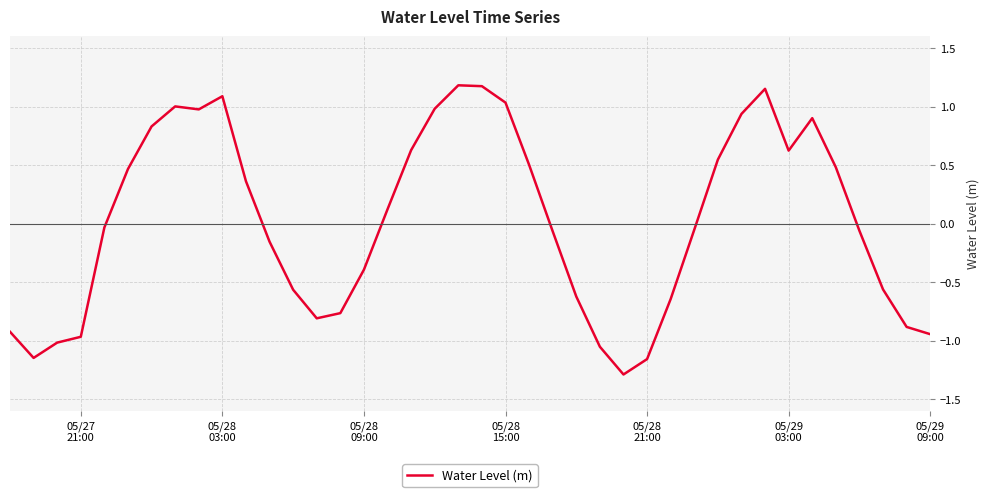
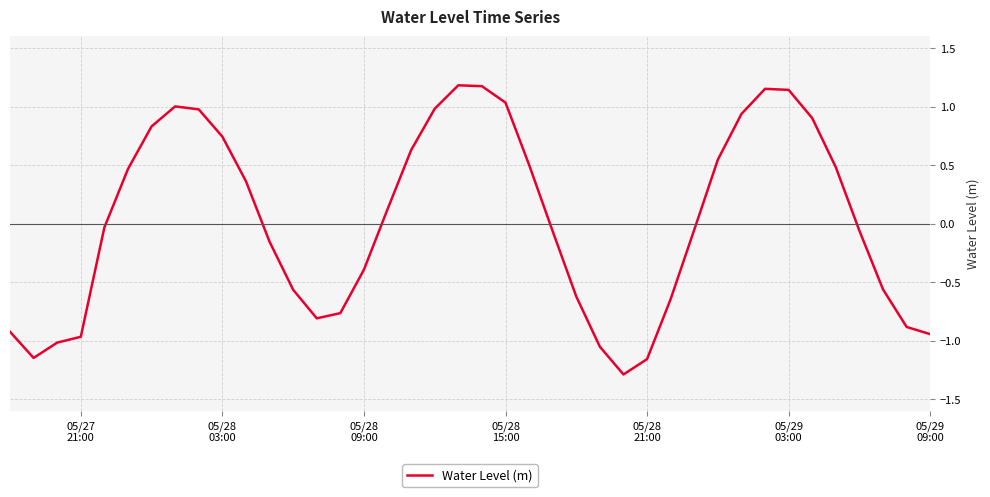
  {
    "05/27 21:00": -0.97,
-   "05/28 03:00": 1.09,
+   "05/28 03:00": 0.74,
    "05/28 09:00": -0.39,
    "05/28 15:00": 1.03,
    "05/28 21:00": -1.16,
-   "05/29 03:00": 0.62,
+   "05/29 03:00": 1.14,
    "05/29 09:00": -0.94
  }
